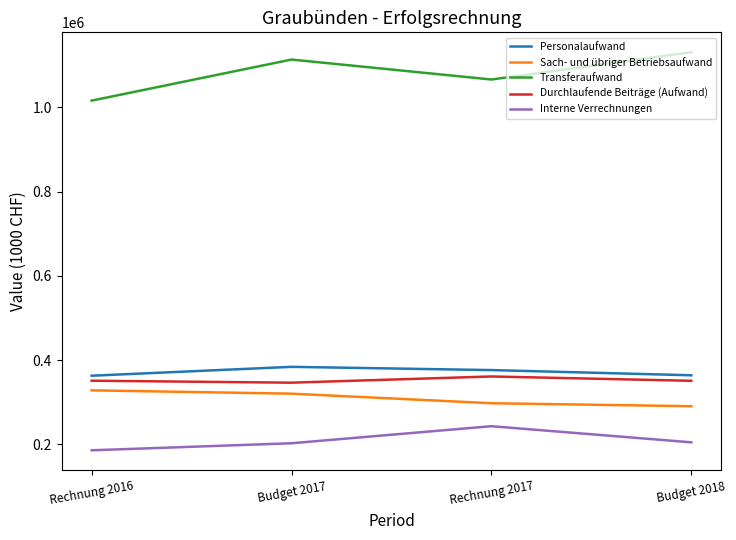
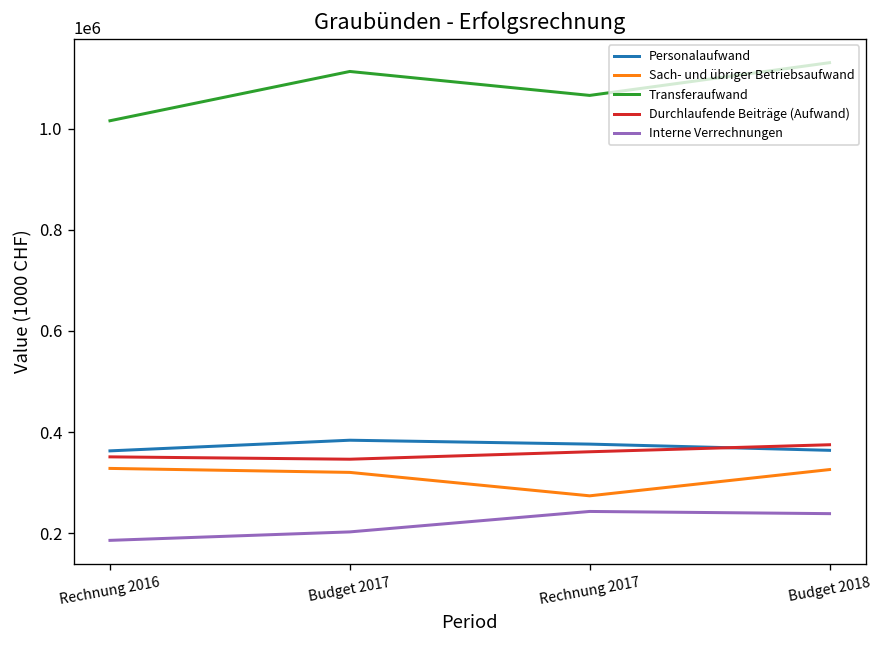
  {
    "Personalaufwand": {
      "Rechnung 2016": 360000,
      "Budget 2017": 380000,
      "Rechnung 2017": 380000,
      "Budget 2018": 360000
    },
    "Sach- und übriger Betriebsaufwand": {
      "Rechnung 2016": 330000,
      "Budget 2017": 320000,
-     "Rechnung 2017": 300000,
-     "Budget 2018": 290000
+     "Rechnung 2017": 270000,
+     "Budget 2018": 330000
    },
    "Transferaufwand": {
      "Rechnung 2016": 1020000,
      "Budget 2017": 1110000,
      "Rechnung 2017": 1070000
    },
    "Durchlaufende Beiträge (Aufwand)": {
      "Rechnung 2016": 350000,
      "Budget 2017": 350000,
      "Rechnung 2017": 360000,
-     "Budget 2018": 350000
+     "Budget 2018": 370000
    },
    "Interne Verrechnungen": {
      "Rechnung 2016": 190000,
      "Budget 2017": 200000,
      "Rechnung 2017": 240000,
-     "Budget 2018": 200000
+     "Budget 2018": 240000
    }
  }
